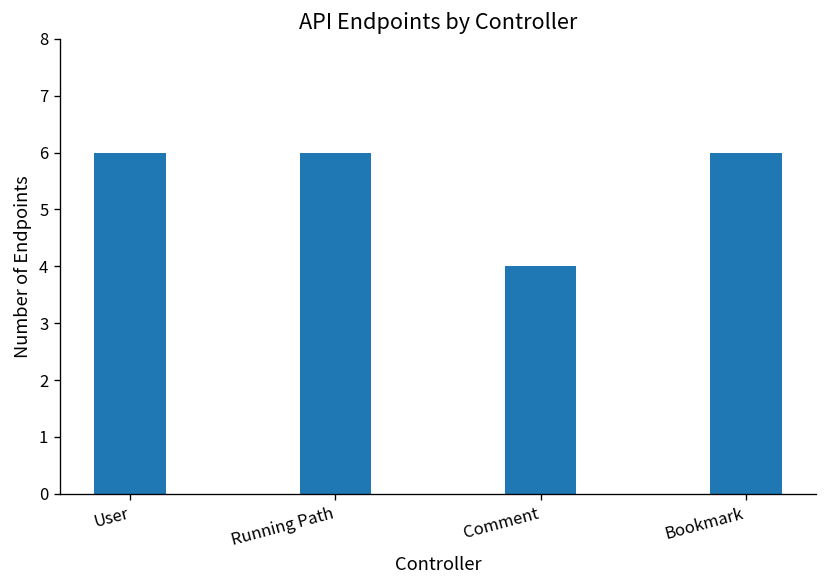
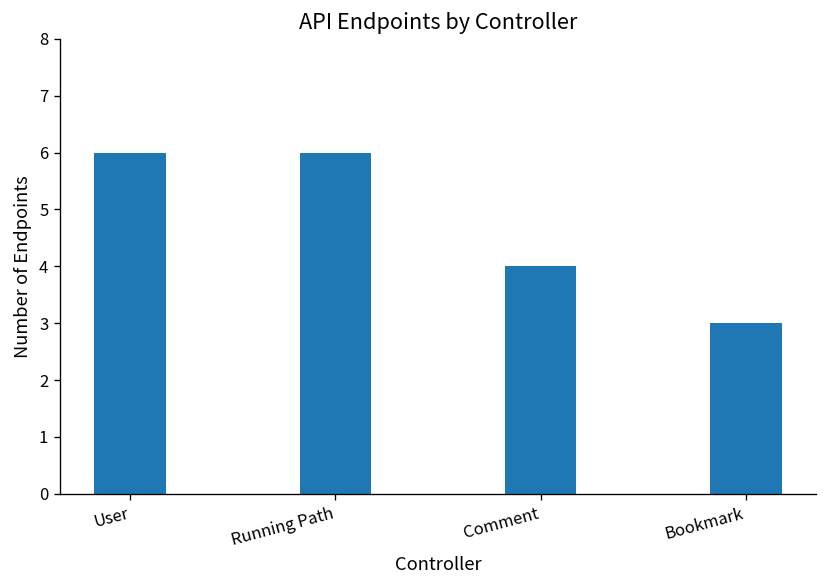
  {
    "User": 6,
    "Running Path": 6,
    "Comment": 4,
-   "Bookmark": 6
+   "Bookmark": 3
  }
